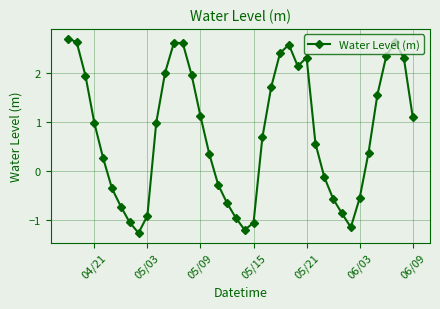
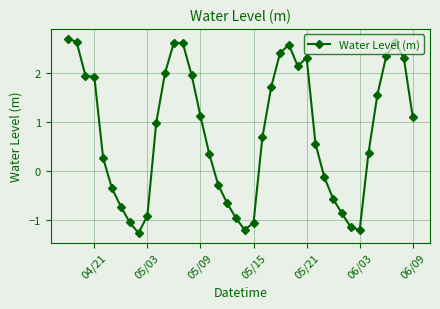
  {
-   "04/21": 1.0,
+   "04/21": 1.9,
    "05/03": -0.9,
    "05/09": 1.1,
    "05/15": -1.1,
    "05/21": 2.3,
-   "06/03": -0.6,
+   "06/03": -1.2,
    "06/09": 1.1
  }
